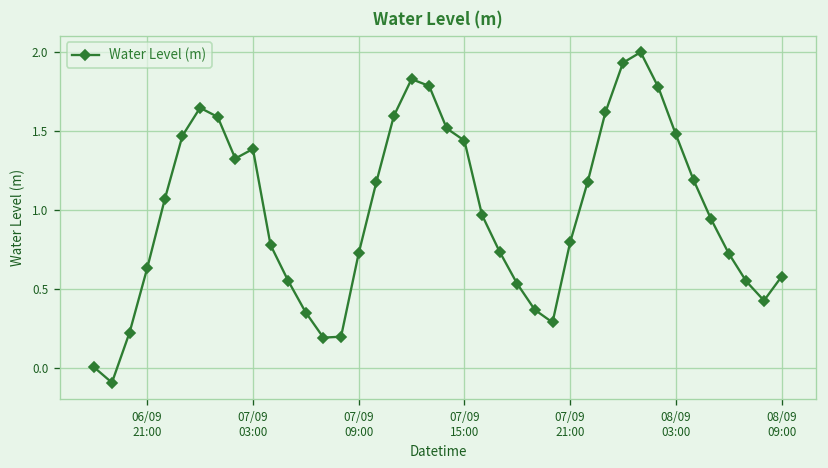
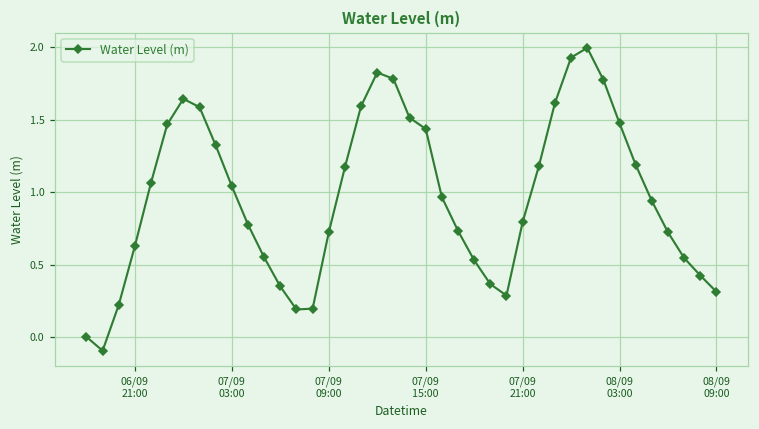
  {
    "06/09 21:00": 0.63,
-   "07/09 03:00": 1.39,
+   "07/09 03:00": 1.04,
    "07/09 09:00": 0.72,
    "07/09 15:00": 1.44,
    "07/09 21:00": 0.80,
    "08/09 03:00": 1.48,
-   "08/09 09:00": 0.58
+   "08/09 09:00": 0.31
  }
